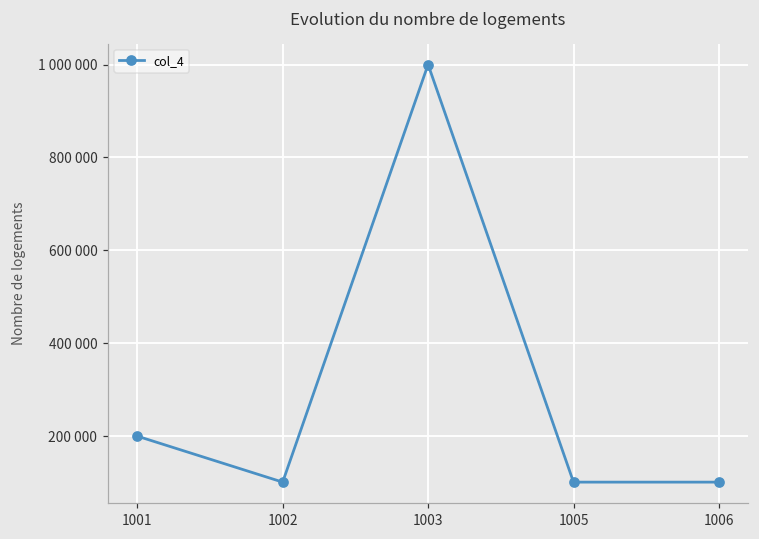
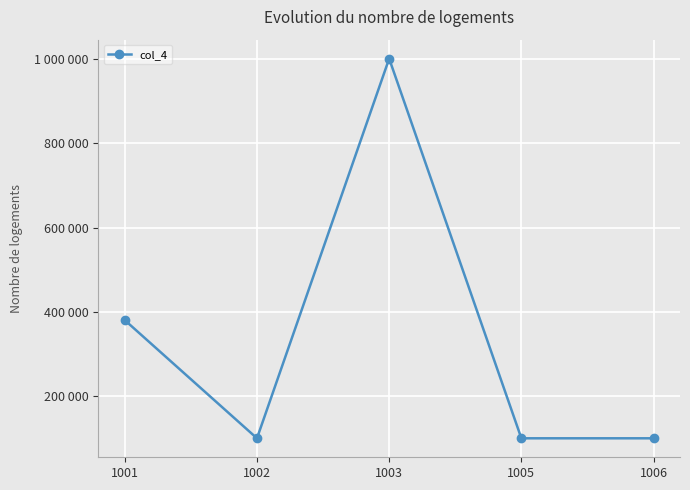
  {
-   "1001": 200000,
+   "1001": 380000,
    "1002": 100000,
    "1003": 1000000,
    "1005": 100000,
    "1006": 100000
  }
